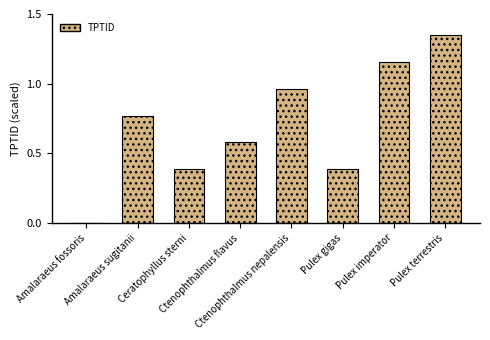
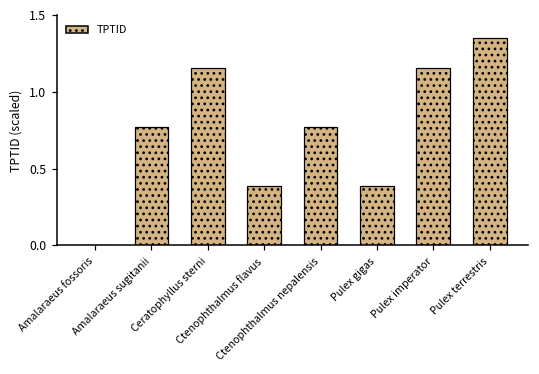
  {
    "Amalaraeus fossoris": 0.00,
    "Amalaraeus sugitanii": 0.77,
-   "Ceratophyllus sterni": 0.39,
-   "Ctenophthalmus flavus": 0.58,
-   "Ctenophthalmus nepalensis": 0.96,
+   "Ceratophyllus sterni": 1.16,
+   "Ctenophthalmus flavus": 0.39,
+   "Ctenophthalmus nepalensis": 0.77,
    "Pulex gigas": 0.39,
    "Pulex imperator": 1.16,
    "Pulex terrestris": 1.35
  }
